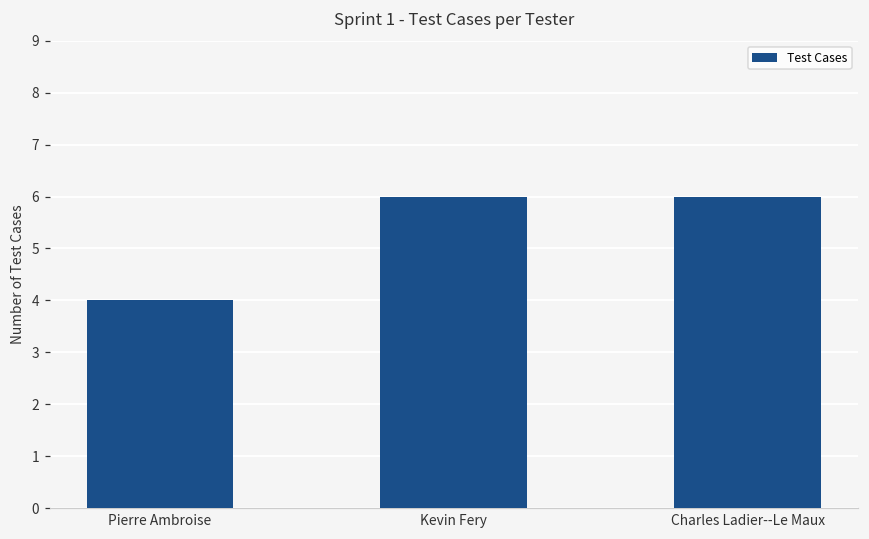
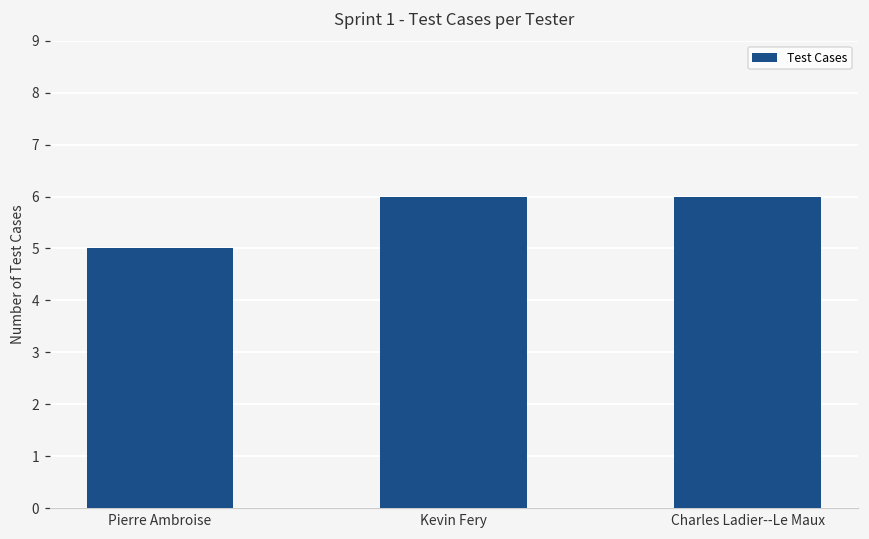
  {
-   "Pierre Ambroise": 4,
+   "Pierre Ambroise": 5,
    "Kevin Fery": 6,
    "Charles Ladier--Le Maux": 6
  }
